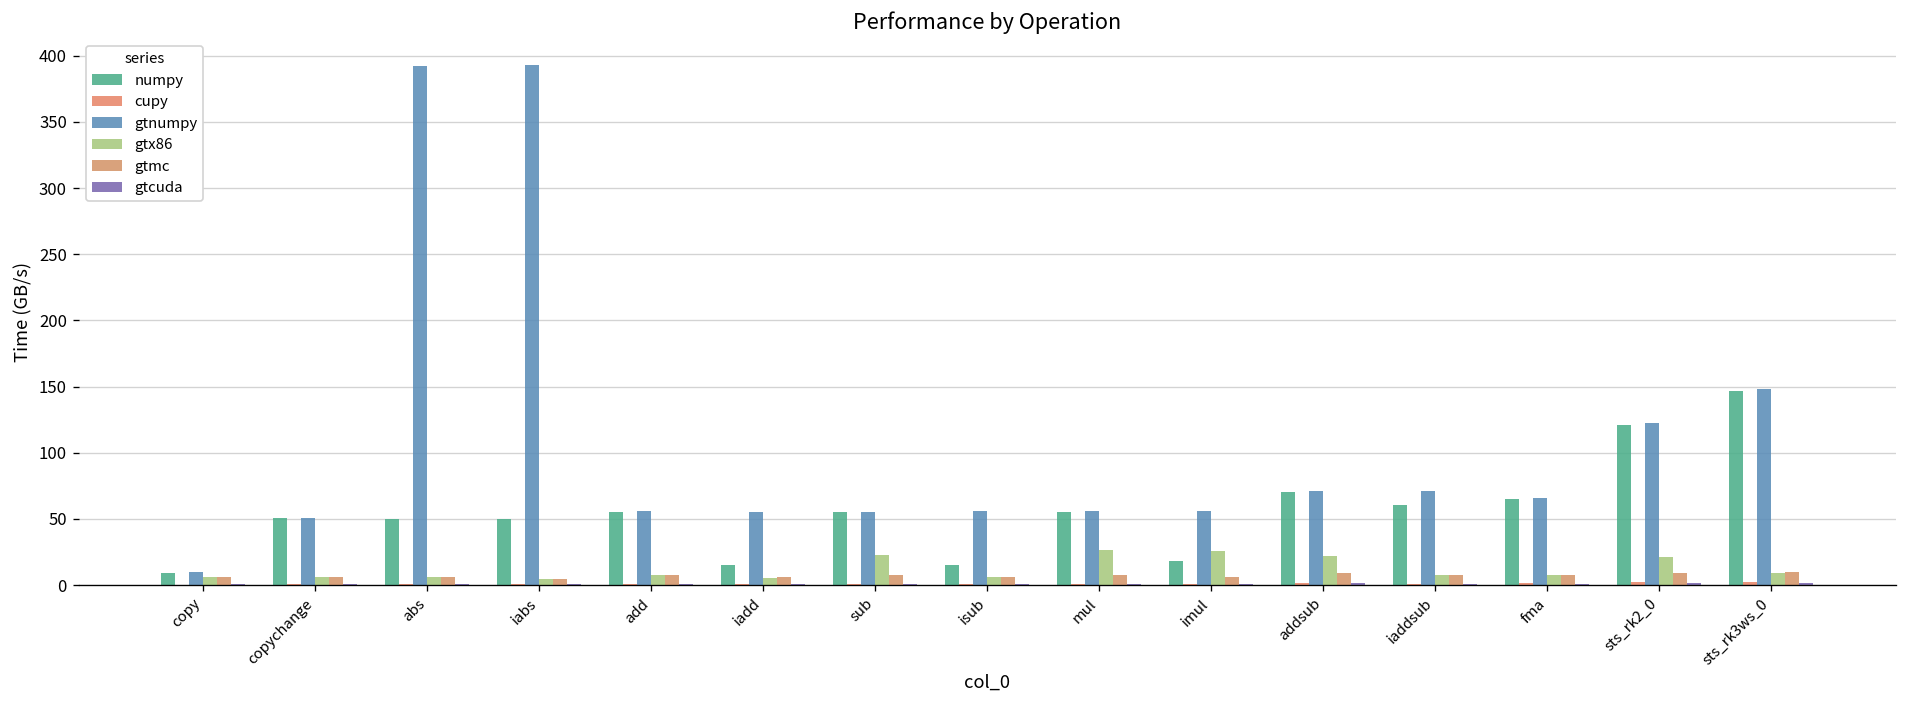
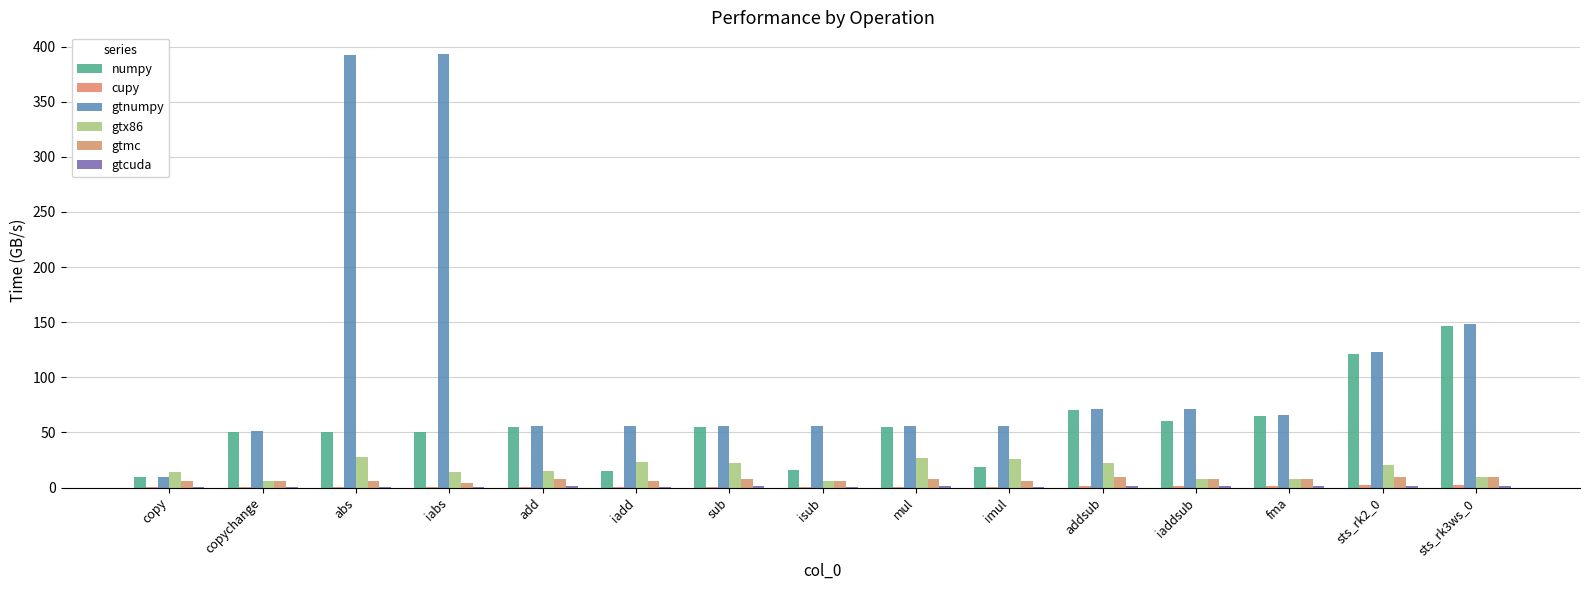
  {
    "gtx86": {
-     "copy": 6,
+     "copy": 14,
      "copychange": 6,
-     "abs": 6,
-     "iabs": 4,
-     "add": 7,
-     "iadd": 6,
+     "abs": 28,
+     "iabs": 14,
+     "add": 15,
+     "iadd": 23,
      "sub": 22,
      "isub": 6,
      "mul": 27,
      "imul": 26,
      "addsub": 22,
      "iaddsub": 7,
      "fma": 7,
      "sts_rk2_0": 21,
      "sts_rk3ws_0": 9
    }
  }
